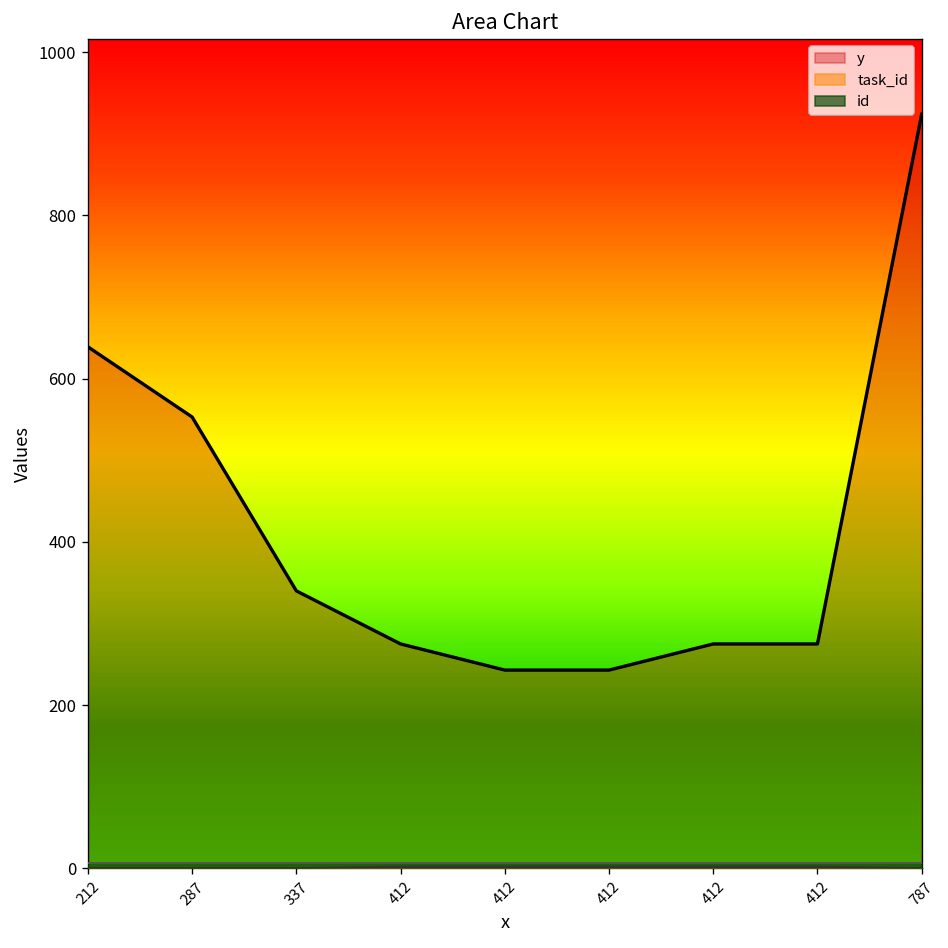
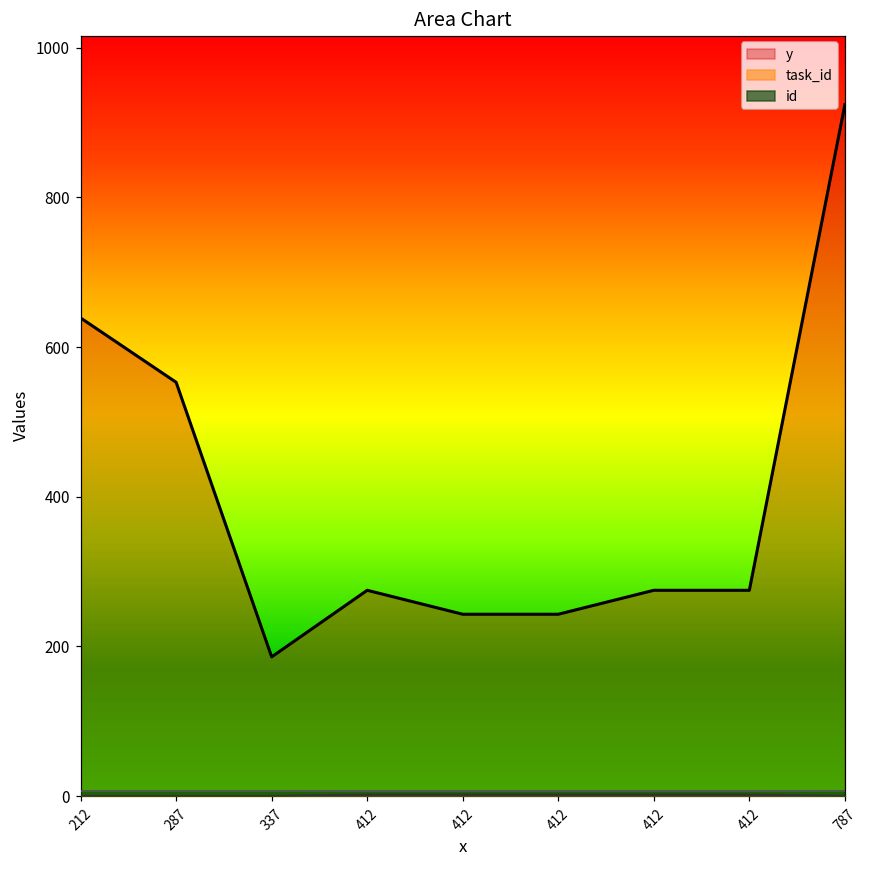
  {
    "y": {
      "212": 640,
      "287": 550,
-     "337": 340,
+     "337": 190,
      "787": 920
    },
    "task_id": {
      "212": 0,
      "287": 0,
      "337": 0,
      "787": 0
    },
    "id": {
      "212": 10,
      "287": 10,
      "337": 10,
      "787": 10
    }
  }
